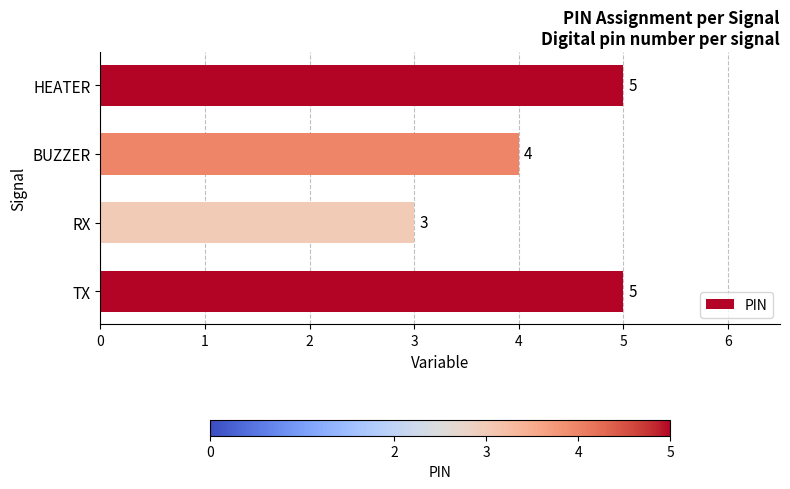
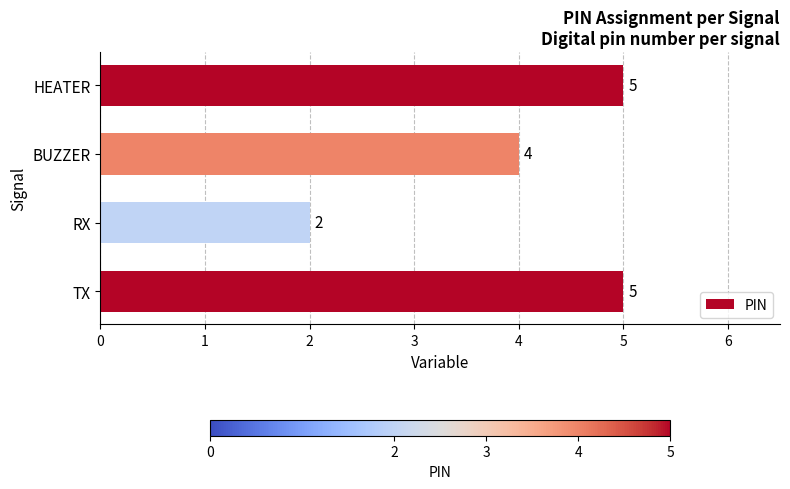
  {
    "HEATER": 5,
    "BUZZER": 4,
-   "RX": 3,
+   "RX": 2,
    "TX": 5
  }
